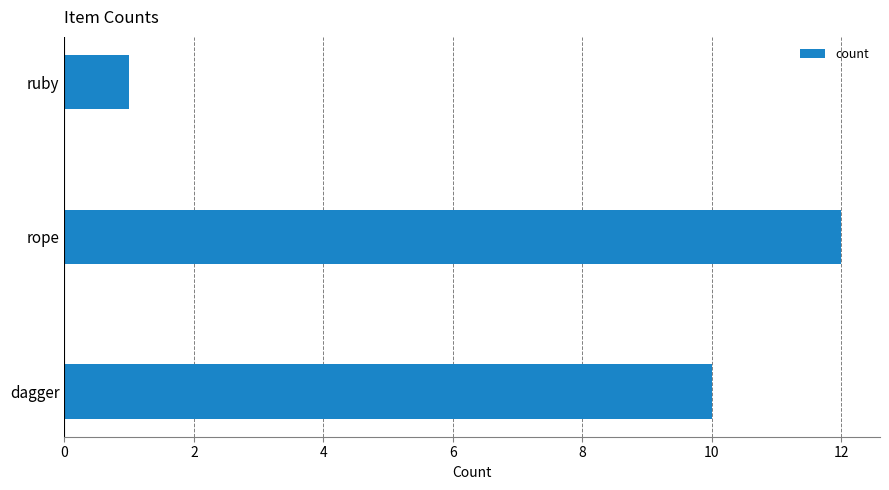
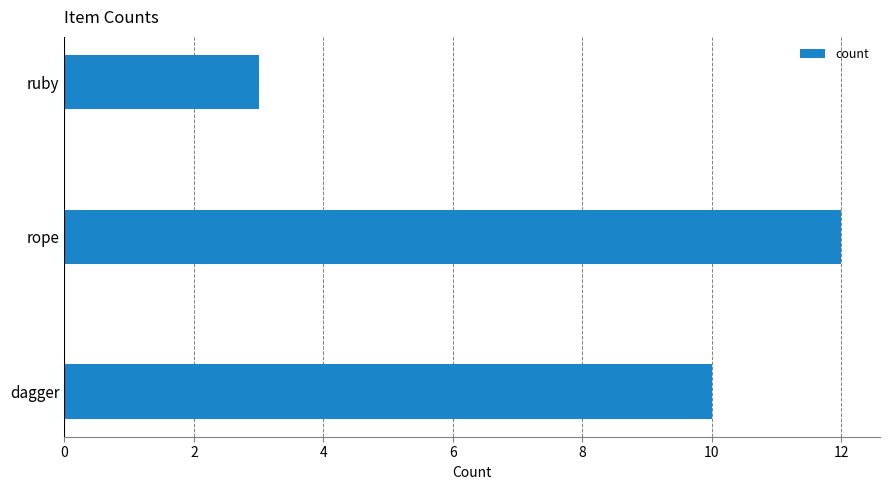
  {
-   "ruby": 1,
+   "ruby": 3,
    "rope": 12,
    "dagger": 10
  }
